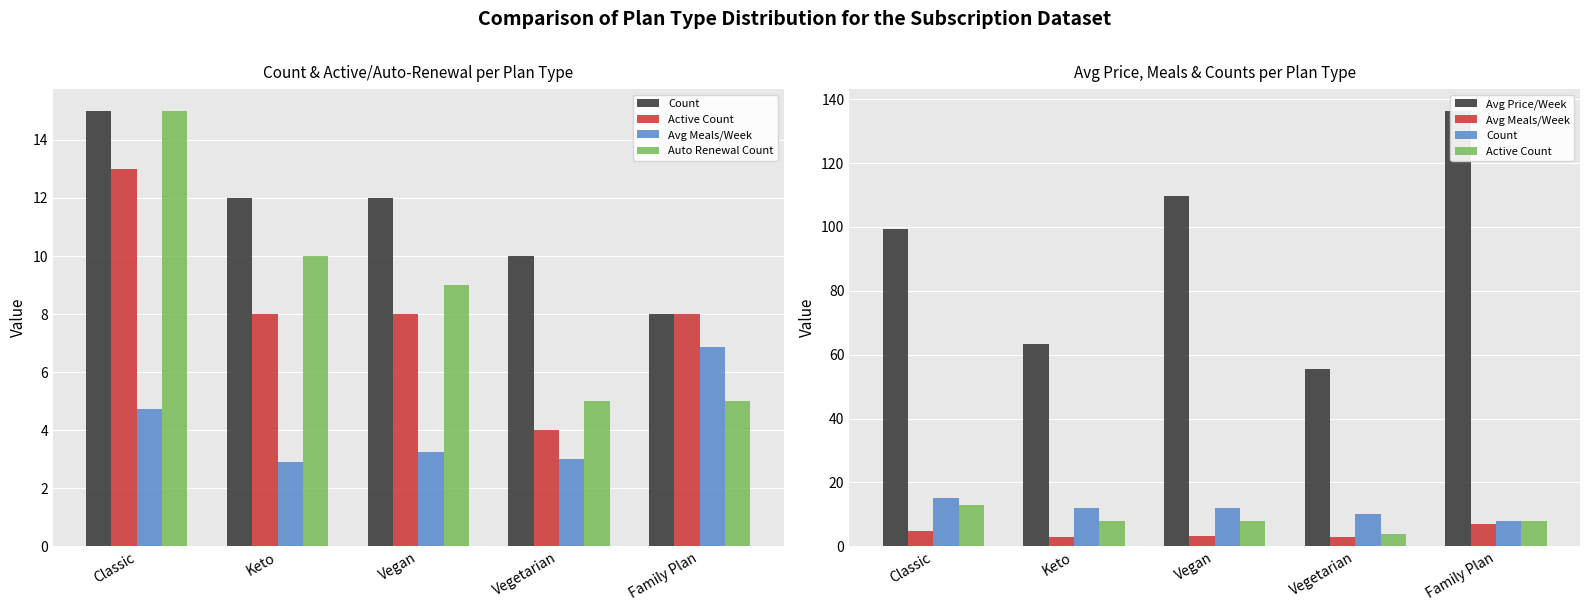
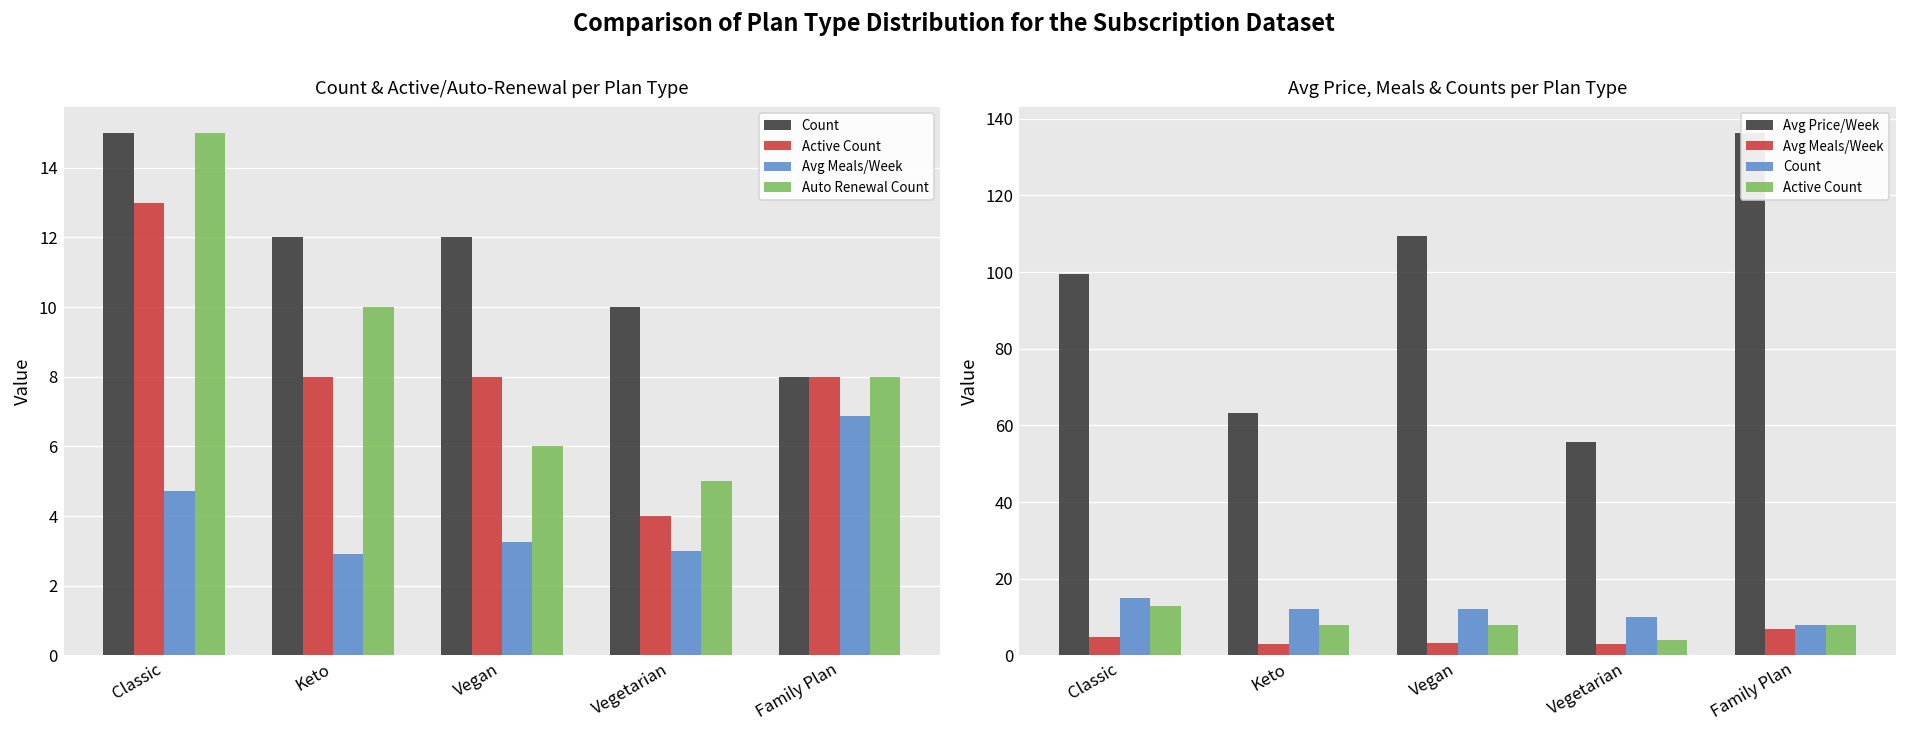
  {
    "Count & Active/Auto-Renewal per Plan Type": {
      "Auto Renewal Count": {
        "Classic": 15,
        "Keto": 10,
-       "Vegan": 9,
+       "Vegan": 6,
        "Vegetarian": 5,
-       "Family Plan": 5
+       "Family Plan": 8
      }
    },
    "Avg Price, Meals & Counts per Plan Type": {
      "Avg Price/Week": {
        "Classic": 99,
        "Keto": 63,
        "Vegan": 110,
        "Vegetarian": 56
      },
      "Avg Meals/Week": {
        "Classic": 5,
        "Keto": 3,
        "Vegan": 3,
        "Vegetarian": 3,
        "Family Plan": 7
      },
      "Count": {
        "Classic": 15,
        "Keto": 12,
        "Vegan": 12,
        "Vegetarian": 10,
        "Family Plan": 8
      },
      "Active Count": {
        "Classic": 13,
        "Keto": 8,
        "Vegan": 8,
        "Vegetarian": 4,
        "Family Plan": 8
      }
    }
  }
